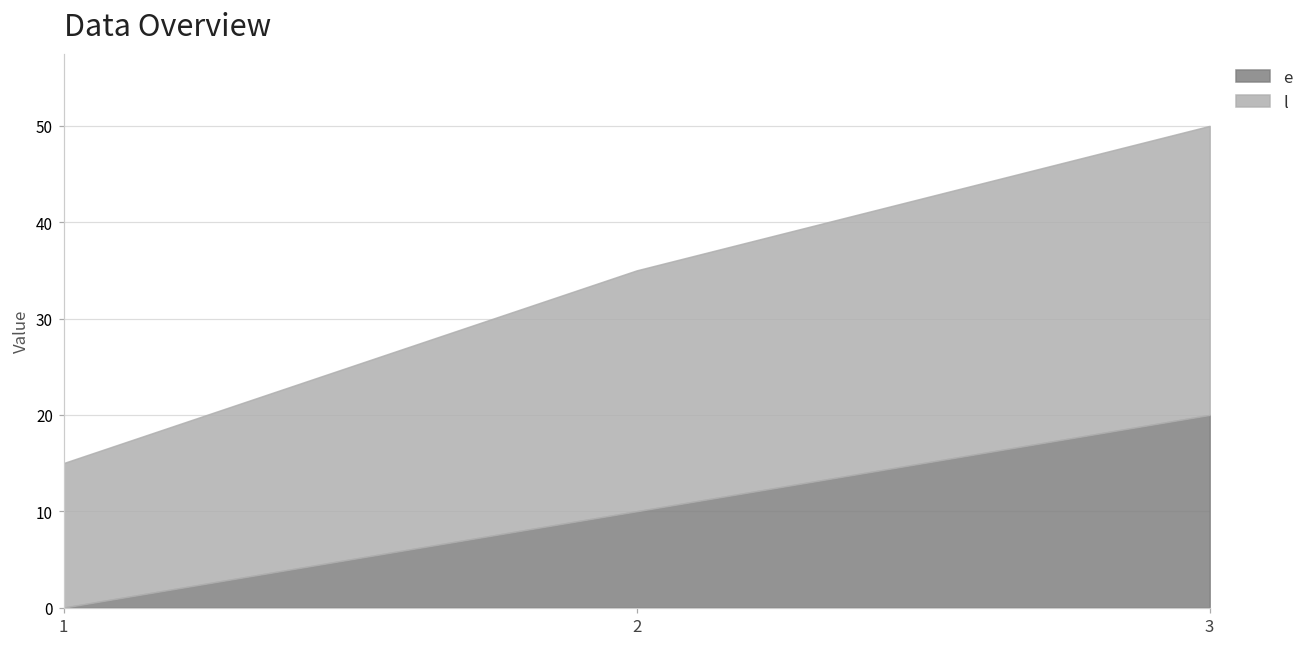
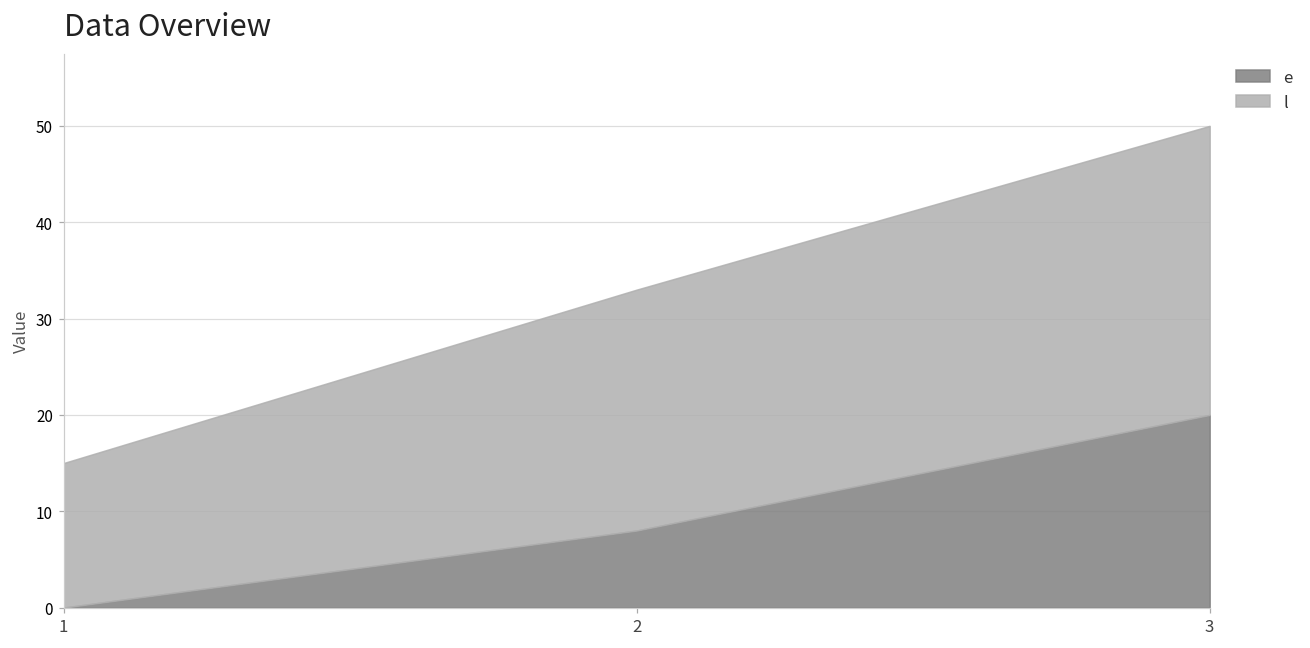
  {
    "e": {
      "1": 0,
-     "2": 10,
+     "2": 8,
      "3": 20
    },
    "l": {
      "1": 15,
      "2": 25,
      "3": 30
    }
  }
